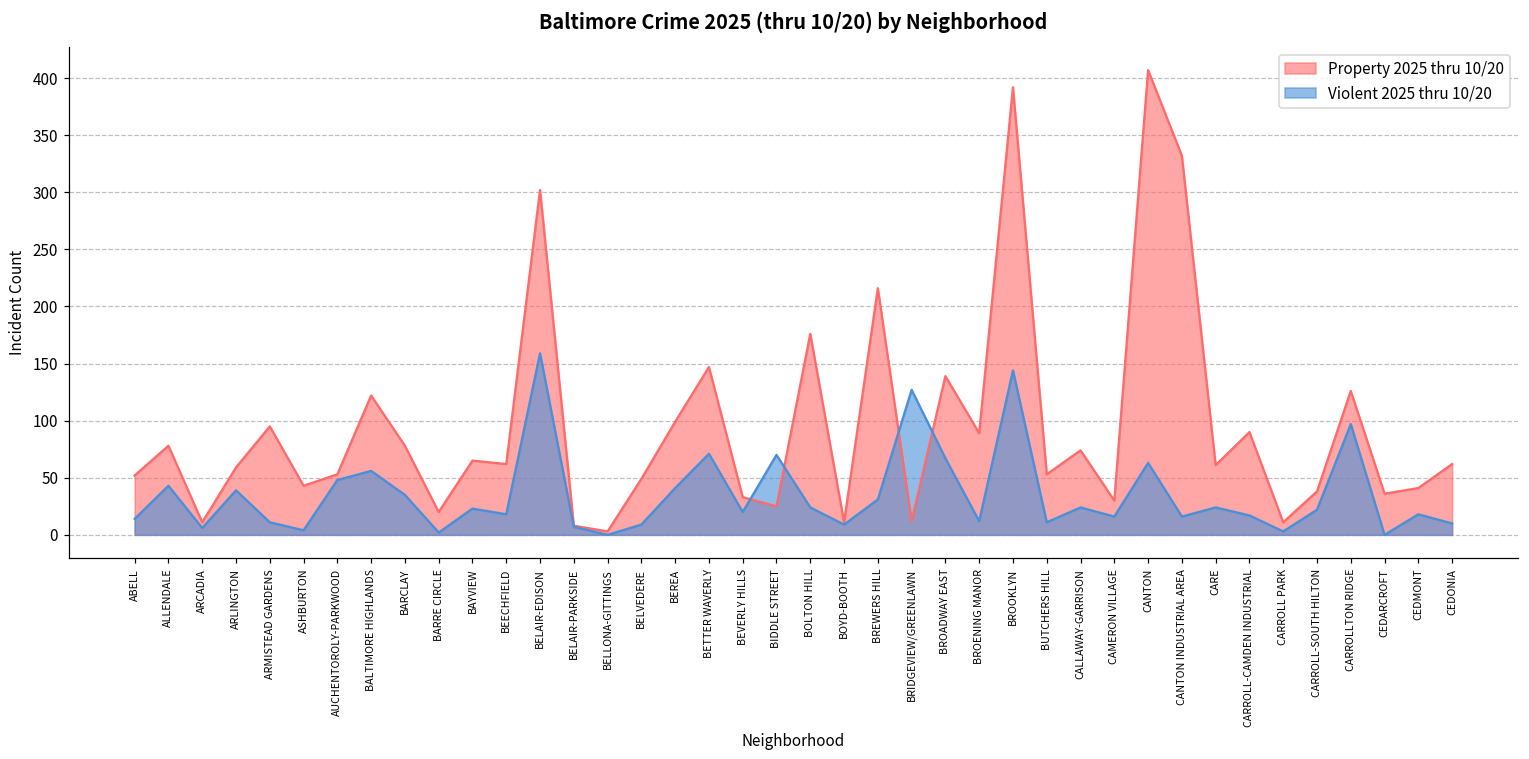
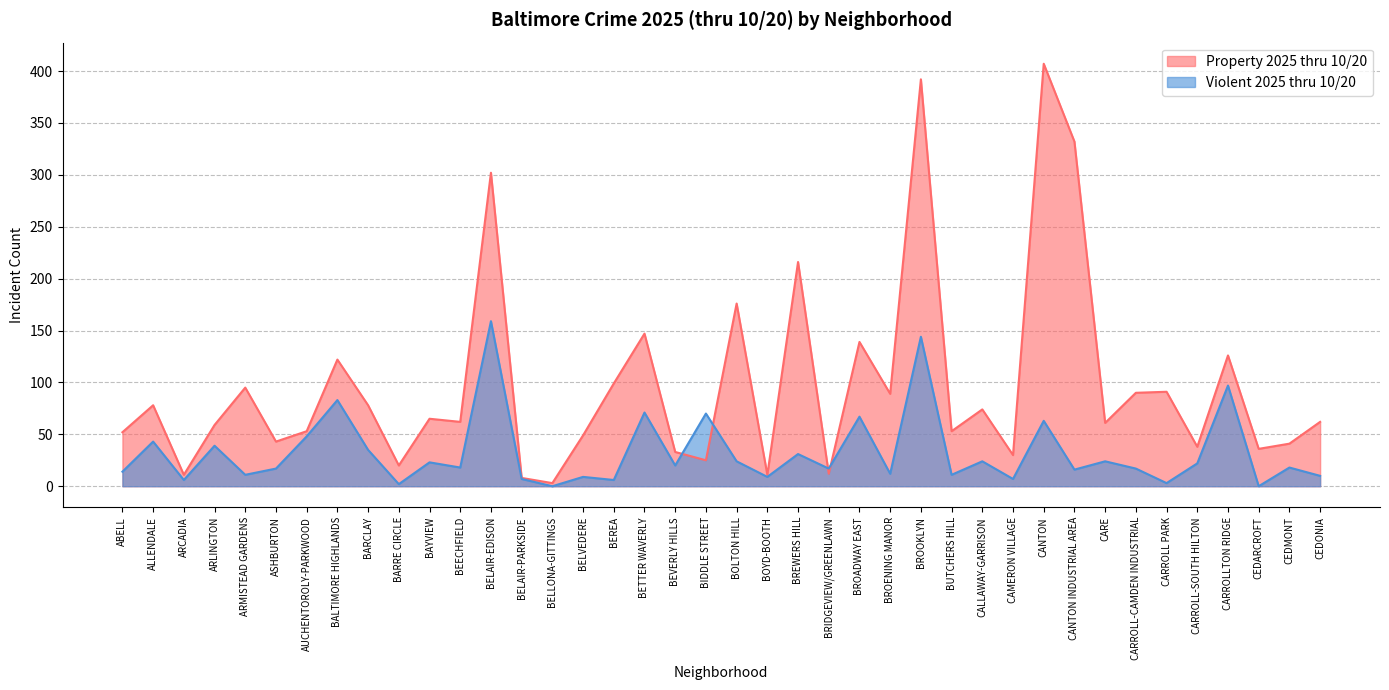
  {
    "Property 2025 thru 10/20": {
      "ABELL": 52,
      "ALLENDALE": 78,
      "ARCADIA": 11,
      "ARLINGTON": 59,
      "ARMISTEAD GARDENS": 95,
      "ASHBURTON": 43,
      "AUCHENTOROLY-PARKWOOD": 53,
      "BALTIMORE HIGHLANDS": 122,
      "BARCLAY": 78,
      "BARRE CIRCLE": 20,
      "BAYVIEW": 65,
      "BEECHFIELD": 62,
      "BELAIR-EDISON": 302,
      "BELLONA-GITTINGS": 3,
      "BELVEDERE": 49,
      "BEREA": 99,
      "BETTER WAVERLY": 147,
      "BEVERLY HILLS": 33,
      "BIDDLE STREET": 25,
      "BOLTON HILL": 176,
      "BREWERS HILL": 216,
      "BRIDGEVIEW/GREENLAWN": 12,
      "BROADWAY EAST": 139,
      "BROENING MANOR": 89,
      "BROOKLYN": 392,
      "BUTCHERS HILL": 53,
      "CALLAWAY-GARRISON": 74,
      "CAMERON VILLAGE": 30,
      "CANTON": 407,
      "CANTON INDUSTRIAL AREA": 332,
      "CARE": 61,
      "CARROLL-CAMDEN INDUSTRIAL": 90,
-     "CARROLL PARK": 11,
+     "CARROLL PARK": 91,
      "CARROLL-SOUTH HILTON": 38,
      "CARROLLTON RIDGE": 126,
      "CEDARCROFT": 36,
      "CEDMONT": 41,
      "CEDONIA": 62
    },
    "Violent 2025 thru 10/20": {
      "ABELL": 14,
      "ALLENDALE": 43,
      "ARCADIA": 6,
      "ARLINGTON": 39,
      "ARMISTEAD GARDENS": 11,
-     "ASHBURTON": 4,
+     "ASHBURTON": 17,
      "AUCHENTOROLY-PARKWOOD": 48,
-     "BALTIMORE HIGHLANDS": 56,
+     "BALTIMORE HIGHLANDS": 83,
      "BARCLAY": 35,
      "BARRE CIRCLE": 2,
      "BAYVIEW": 23,
      "BEECHFIELD": 18,
      "BELAIR-EDISON": 159,
      "BELLONA-GITTINGS": 0,
      "BELVEDERE": 9,
-     "BEREA": 41,
+     "BEREA": 6,
      "BETTER WAVERLY": 71,
      "BEVERLY HILLS": 20,
      "BIDDLE STREET": 70,
      "BOLTON HILL": 24,
      "BREWERS HILL": 31,
-     "BRIDGEVIEW/GREENLAWN": 127,
+     "BRIDGEVIEW/GREENLAWN": 17,
      "BROADWAY EAST": 67,
      "BROENING MANOR": 12,
      "BROOKLYN": 144,
      "BUTCHERS HILL": 11,
      "CALLAWAY-GARRISON": 24,
-     "CAMERON VILLAGE": 16,
+     "CAMERON VILLAGE": 7,
      "CANTON": 63,
      "CANTON INDUSTRIAL AREA": 16,
      "CARE": 24,
      "CARROLL-CAMDEN INDUSTRIAL": 17,
      "CARROLL PARK": 3,
      "CARROLL-SOUTH HILTON": 22,
      "CARROLLTON RIDGE": 97,
      "CEDARCROFT": 0,
      "CEDMONT": 18,
      "CEDONIA": 10
    }
  }
